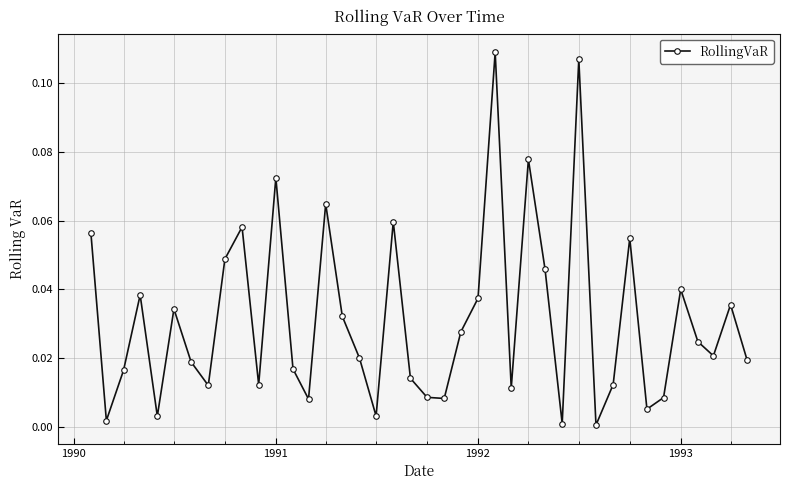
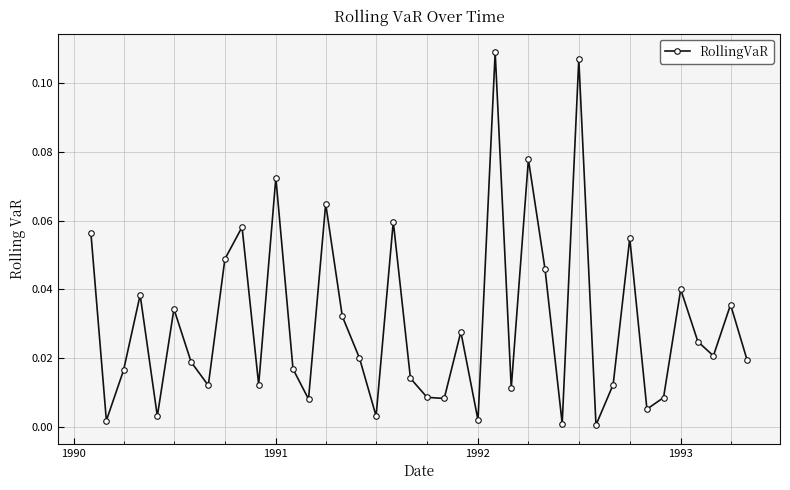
  {
    "1991": 0.073,
-   "1992": 0.037,
+   "1992": 0.002,
    "1993": 0.040
  }
